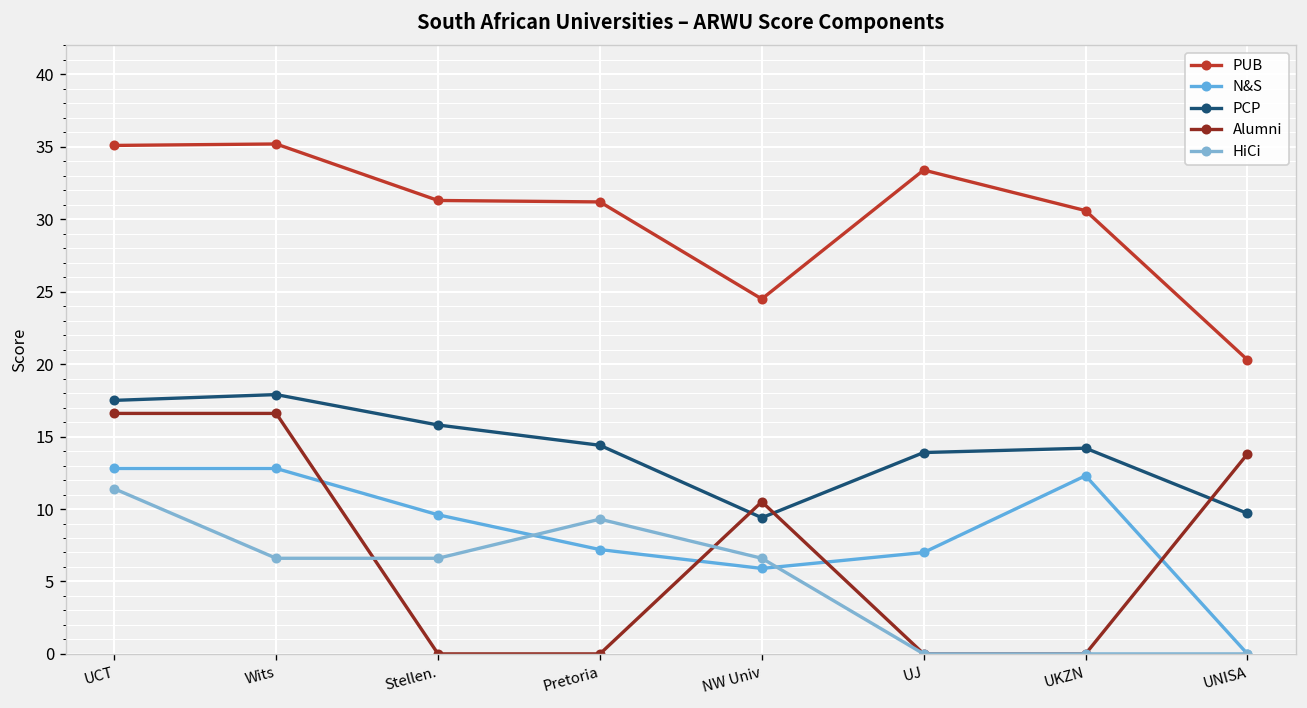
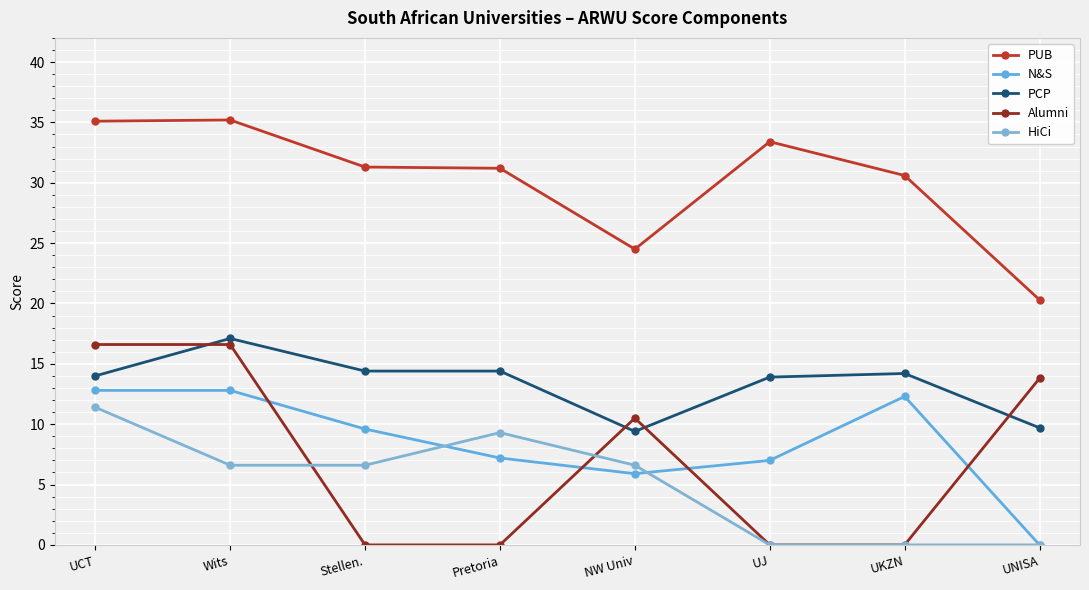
  {
    "PCP": {
-     "UCT": 17.5,
-     "Wits": 17.9,
-     "Stellen.": 15.8,
+     "UCT": 14.0,
+     "Wits": 17.1,
+     "Stellen.": 14.4,
      "Pretoria": 14.4,
      "NW Univ": 9.4,
      "UJ": 13.9,
      "UKZN": 14.2,
      "UNISA": 9.7
    }
  }
